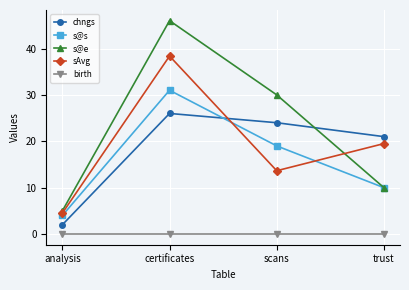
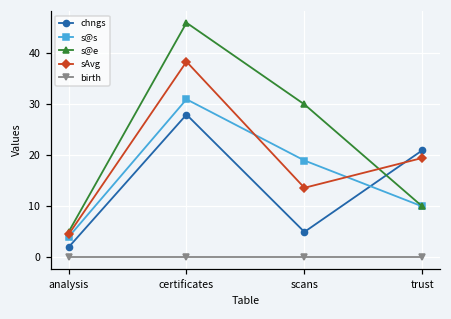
  {
    "chngs": {
      "analysis": 2,
-     "certificates": 26,
-     "scans": 24,
+     "certificates": 28,
+     "scans": 5,
      "trust": 21
    },
    "s@s": {
      "certificates": 31,
      "scans": 19
    },
    "s@e": {
      "certificates": 46,
      "scans": 30
    },
    "sAvg": {
      "certificates": 38,
      "scans": 14,
      "trust": 20
    },
    "birth": {
      "analysis": 0,
      "certificates": 0,
      "scans": 0,
      "trust": 0
    }
  }
